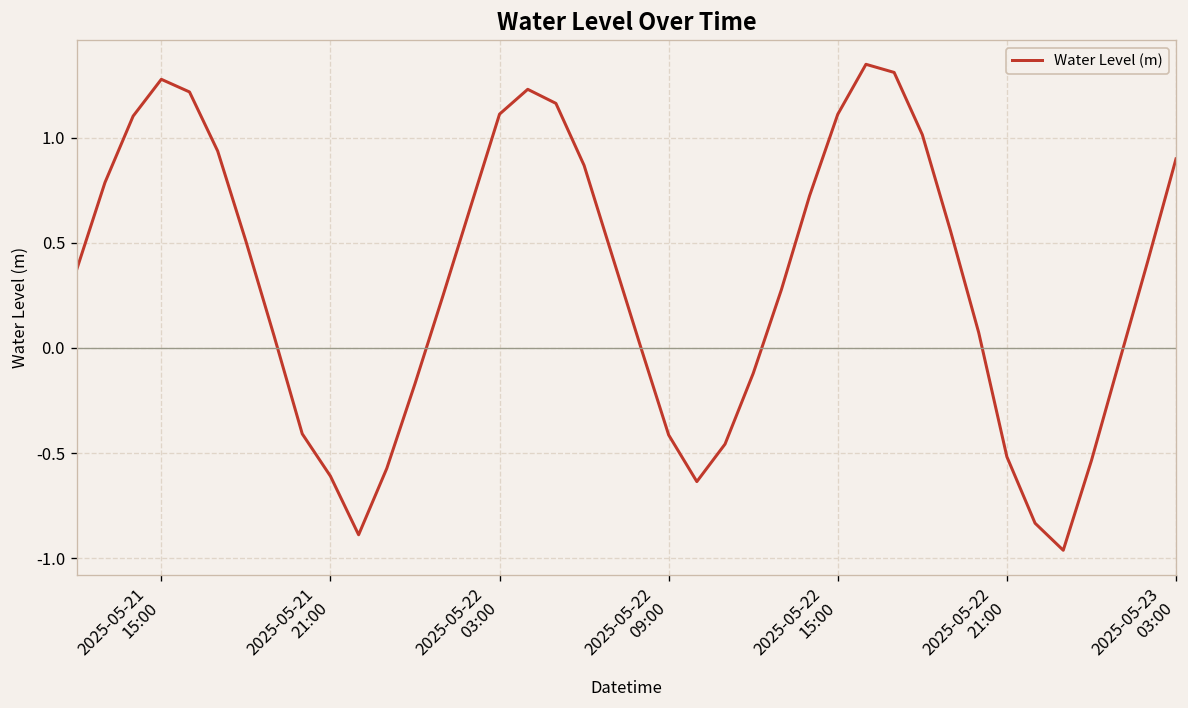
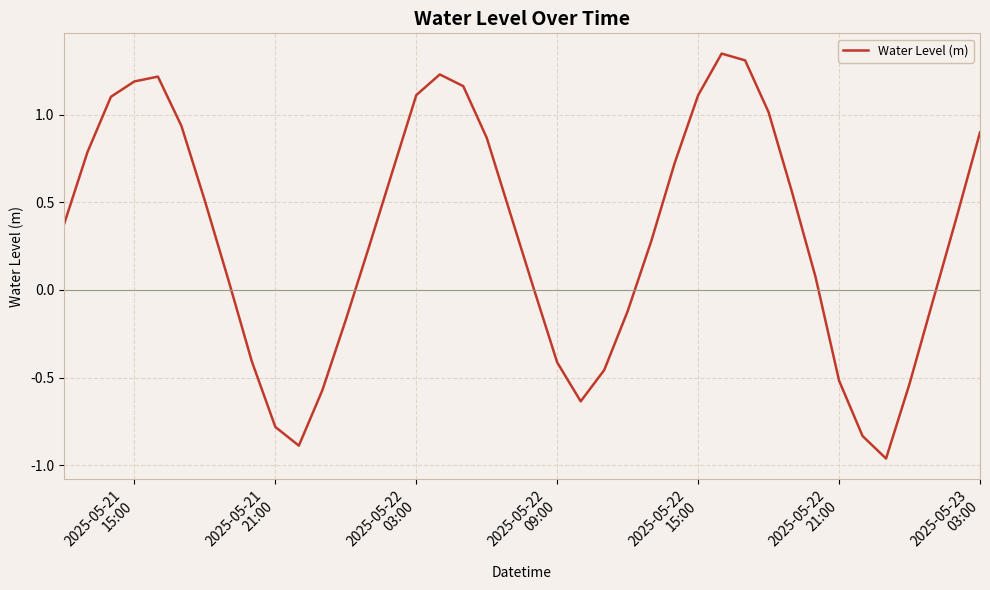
  {
-   "2025-05-21 15:00": 1.28,
-   "2025-05-21 21:00": -0.61,
+   "2025-05-21 15:00": 1.19,
+   "2025-05-21 21:00": -0.78,
    "2025-05-22 03:00": 1.11,
    "2025-05-22 09:00": -0.41,
    "2025-05-22 15:00": 1.11,
    "2025-05-22 21:00": -0.52,
    "2025-05-23 03:00": 0.90
  }
